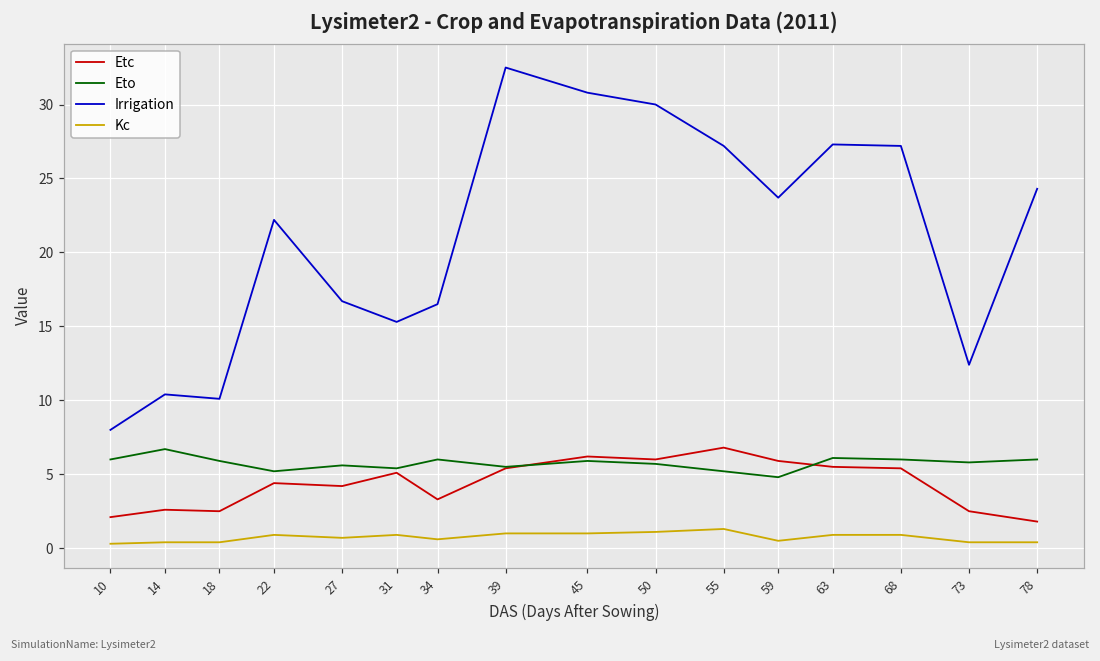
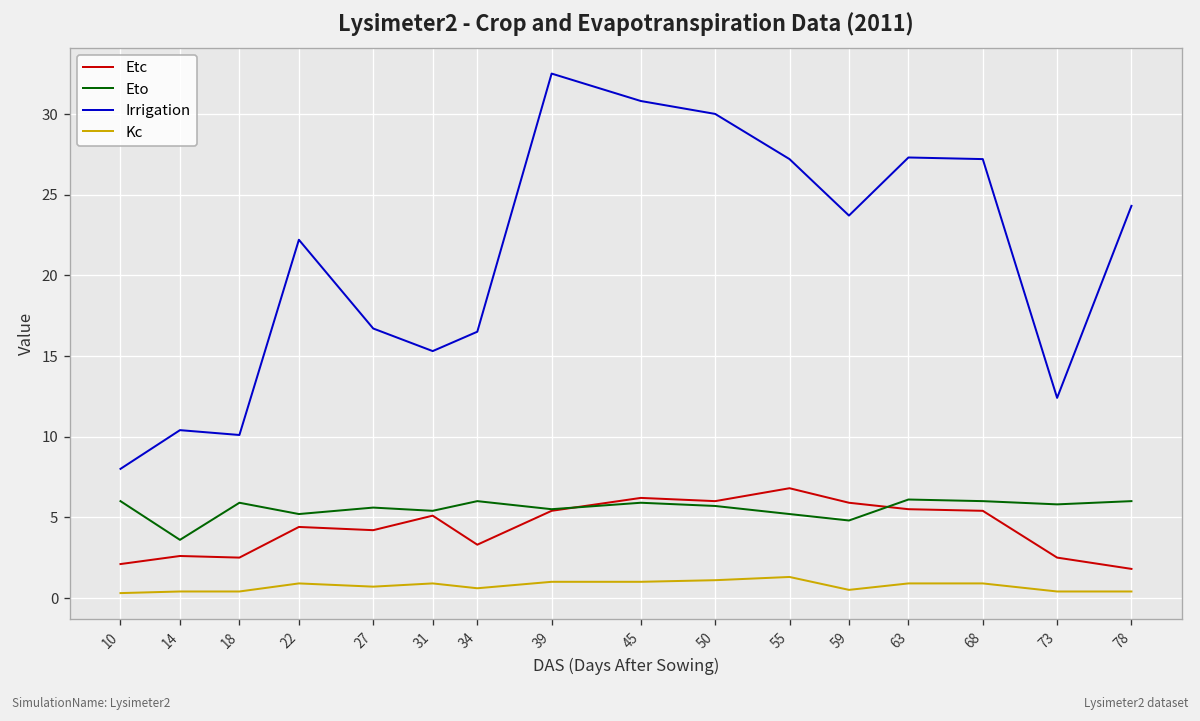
  {
    "Etc": {
      "10": 2.1,
      "14": 2.6,
      "18": 2.5,
      "22": 4.4,
      "27": 4.2,
      "31": 5.1,
      "34": 3.3,
      "45": 6.2,
      "50": 6.0,
      "55": 6.8,
      "59": 5.9,
      "63": 5.5,
      "68": 5.4,
      "73": 2.5,
      "78": 1.8
    },
    "Eto": {
      "10": 6.0,
-     "14": 6.7,
+     "14": 3.6,
      "18": 5.9,
      "22": 5.2,
      "27": 5.6,
      "31": 5.4,
      "34": 6.0,
      "45": 5.9,
      "50": 5.7,
      "55": 5.2,
      "59": 4.8,
      "63": 6.1,
      "68": 6.0,
      "73": 5.8,
      "78": 6.0
    },
    "Irrigation": {
      "10": 8.0,
      "14": 10.4,
      "18": 10.1,
      "22": 22.2,
      "27": 16.7,
      "31": 15.3,
      "34": 16.5,
      "39": 32.5,
      "45": 30.8,
      "50": 30.0,
      "55": 27.2,
      "59": 23.7,
      "63": 27.3,
      "68": 27.2,
      "73": 12.4,
      "78": 24.3
    },
    "Kc": {
      "10": 0.3,
      "14": 0.4,
      "18": 0.4,
      "22": 0.9,
      "27": 0.7,
      "31": 0.9,
      "34": 0.6,
      "39": 1.0,
      "45": 1.0,
      "50": 1.1,
      "55": 1.3,
      "59": 0.5,
      "63": 0.9,
      "68": 0.9,
      "73": 0.4,
      "78": 0.4
    }
  }
